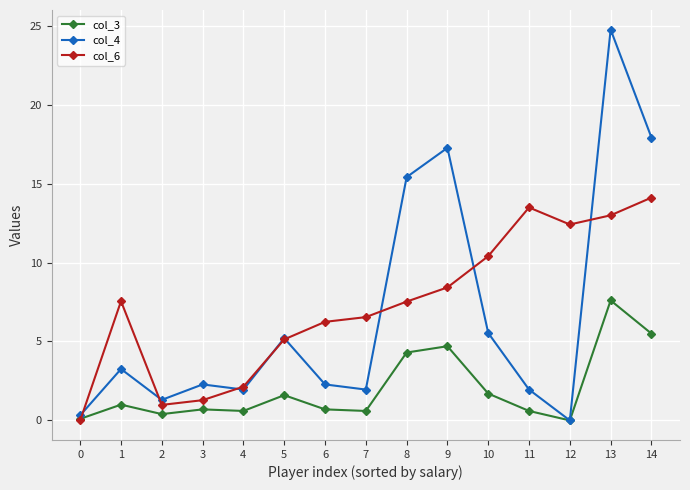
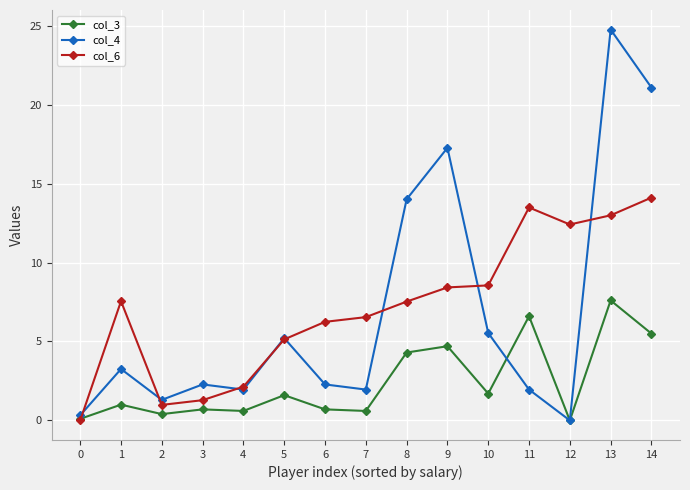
  {
    "col_3": {
      "1": 1.0,
      "2": 0.4,
      "3": 0.7,
      "4": 0.6,
      "5": 1.6,
      "6": 0.7,
      "7": 0.6,
      "8": 4.3,
      "9": 4.7,
      "10": 1.7,
-     "11": 0.6,
+     "11": 6.6,
      "13": 7.6,
      "14": 5.5
    },
    "col_4": {
      "0": 0.3,
      "1": 3.3,
      "2": 1.3,
      "3": 2.3,
      "4": 2.0,
      "6": 2.3,
      "7": 2.0,
-     "8": 15.4,
+     "8": 14.0,
      "9": 17.3,
      "10": 5.5,
      "11": 2.0,
      "13": 24.8,
-     "14": 17.9
+     "14": 21.1
    },
    "col_6": {
      "1": 7.6,
      "2": 1.0,
      "3": 1.3,
      "4": 2.1,
      "6": 6.2,
      "7": 6.5,
      "8": 7.5,
      "9": 8.4,
-     "10": 10.4,
+     "10": 8.6,
      "11": 13.5,
      "12": 12.4,
      "13": 13.0,
      "14": 14.1
    }
  }
